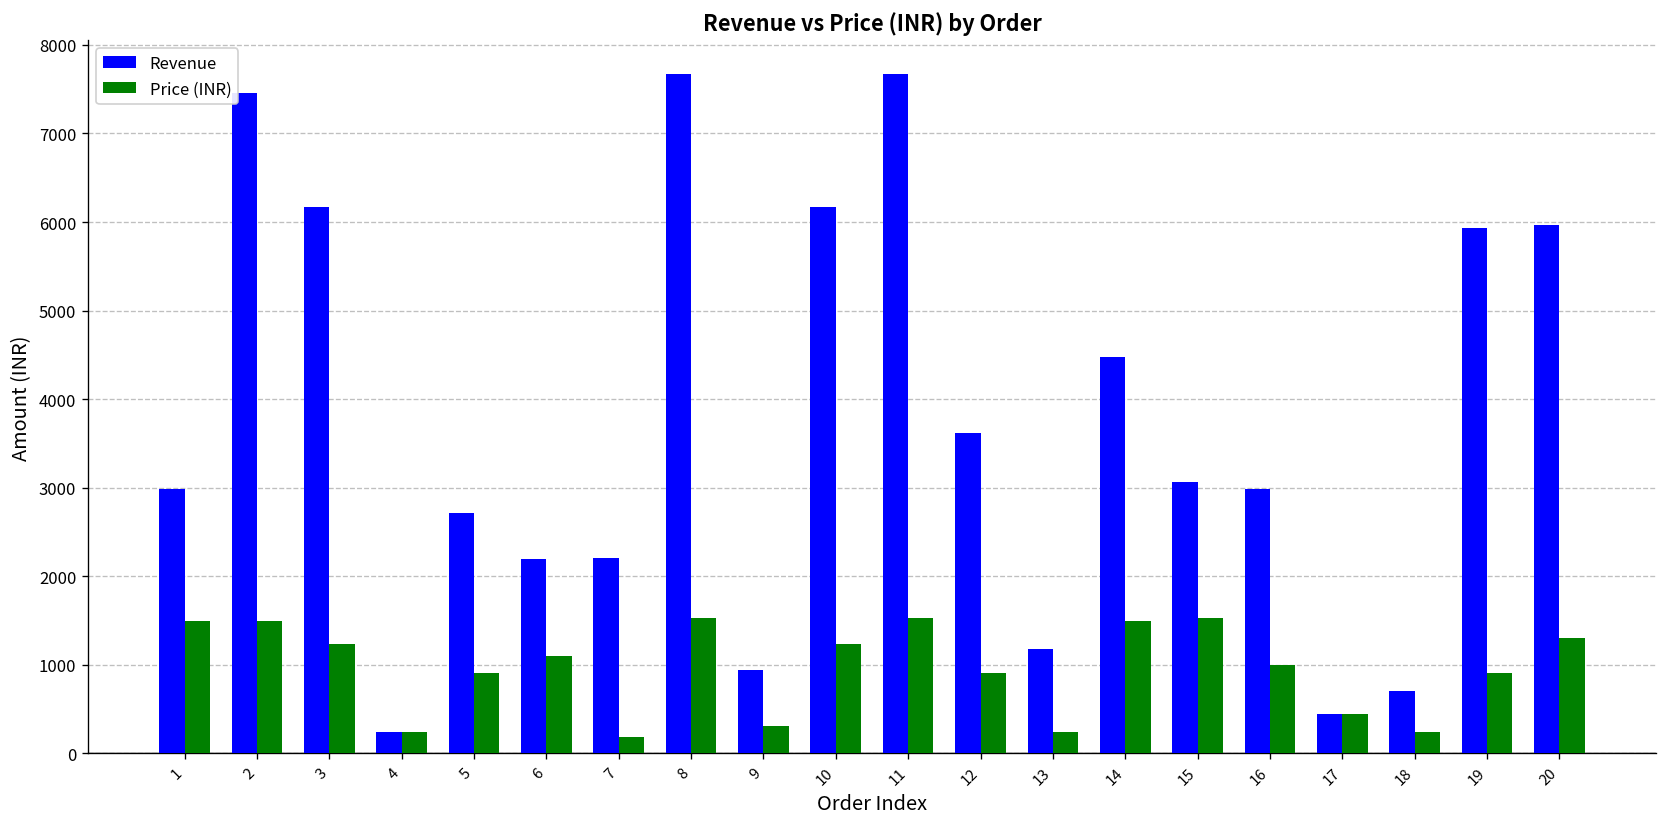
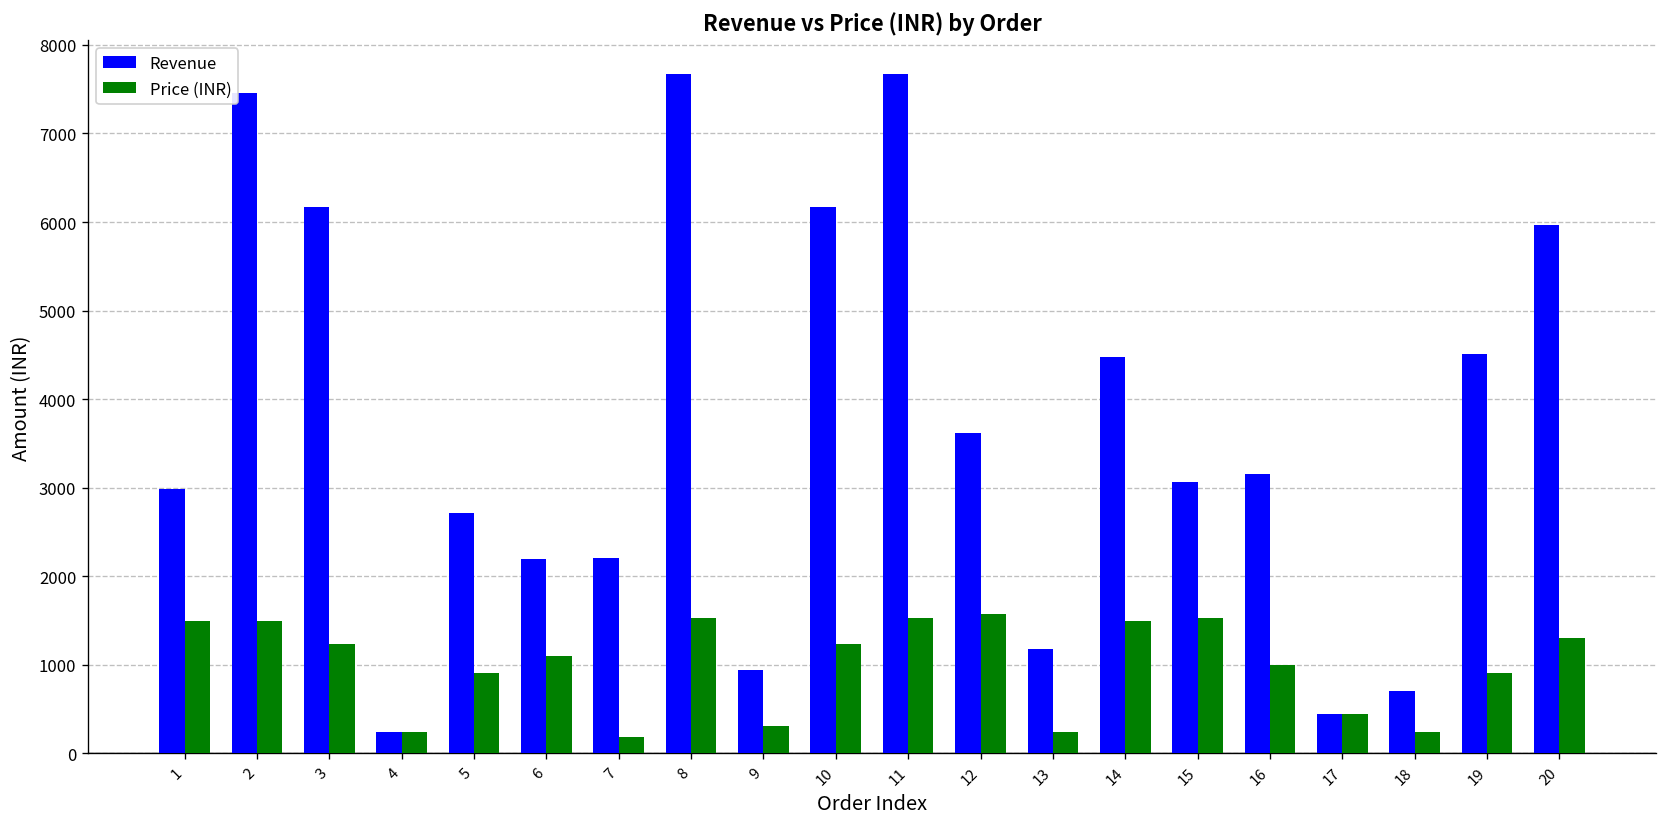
  {
    "Revenue": {
      "1": 3000,
      "2": 7500,
      "3": 6200,
      "4": 200,
      "5": 2700,
      "6": 2200,
      "7": 2200,
      "8": 7700,
      "9": 900,
      "10": 6200,
      "11": 7700,
      "12": 3600,
      "13": 1200,
      "14": 4500,
      "15": 3100,
-     "16": 3000,
+     "16": 3200,
      "17": 400,
      "18": 700,
-     "19": 5900,
+     "19": 4500,
      "20": 6000
    },
    "Price (INR)": {
      "1": 1500,
      "2": 1500,
      "3": 1200,
      "4": 200,
      "5": 900,
      "6": 1100,
      "7": 200,
      "8": 1500,
      "9": 300,
      "10": 1200,
      "11": 1500,
-     "12": 900,
+     "12": 1600,
      "13": 200,
      "14": 1500,
      "15": 1500,
      "16": 1000,
      "17": 400,
      "18": 200,
      "19": 900,
      "20": 1300
    }
  }
